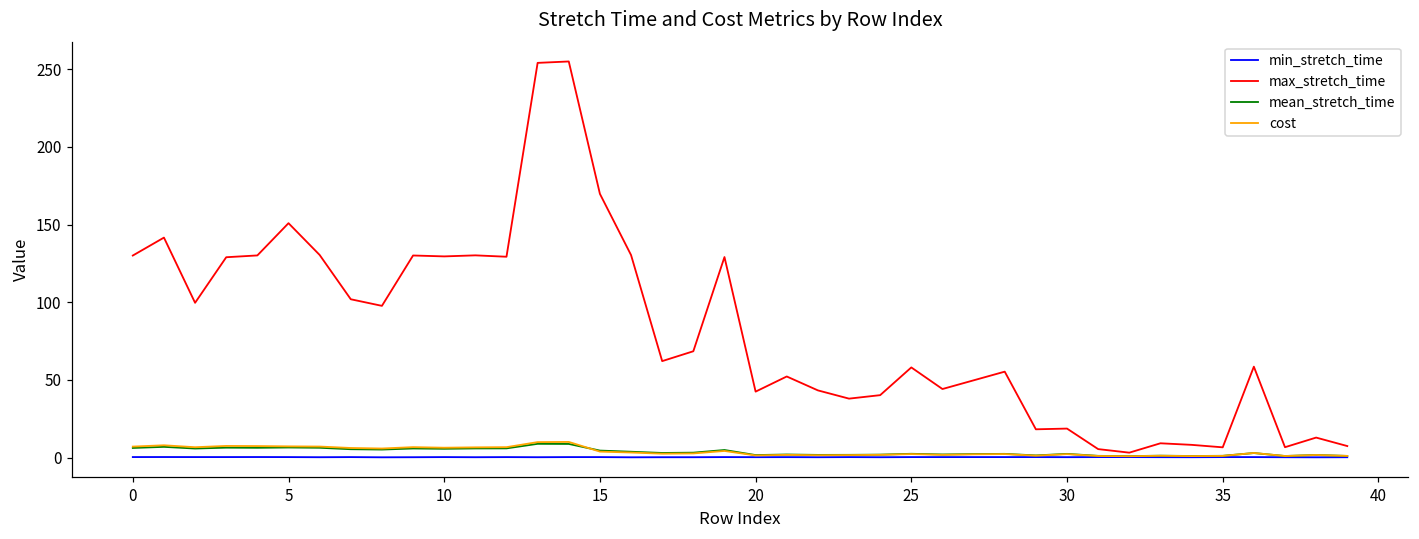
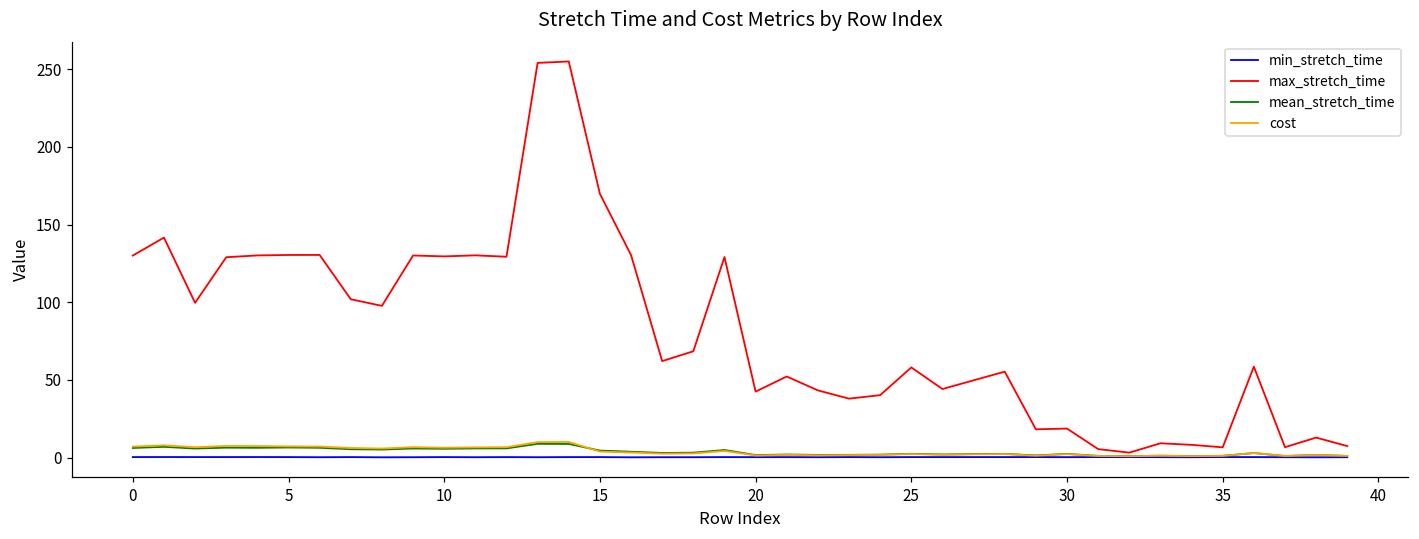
  {
    "min_stretch_time": {
      "0": 0,
      "5": 0,
      "10": 0,
      "15": 0,
      "25": 0,
      "30": 0
    },
    "max_stretch_time": {
      "0": 130,
-     "5": 151,
+     "5": 130,
      "10": 130,
      "15": 170,
      "20": 42,
      "25": 58,
      "30": 19,
      "35": 7
    }
  }
